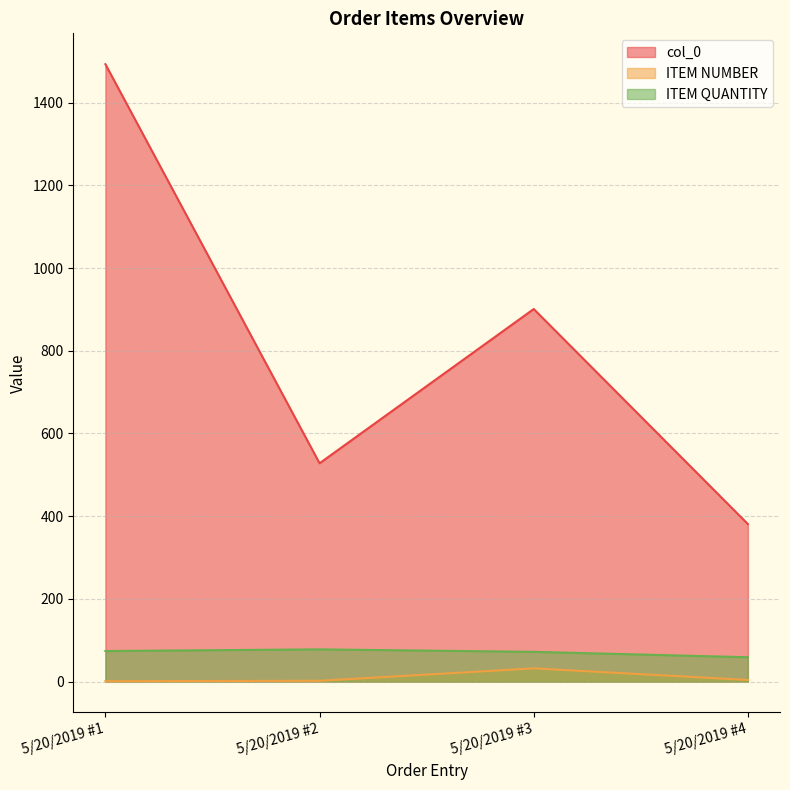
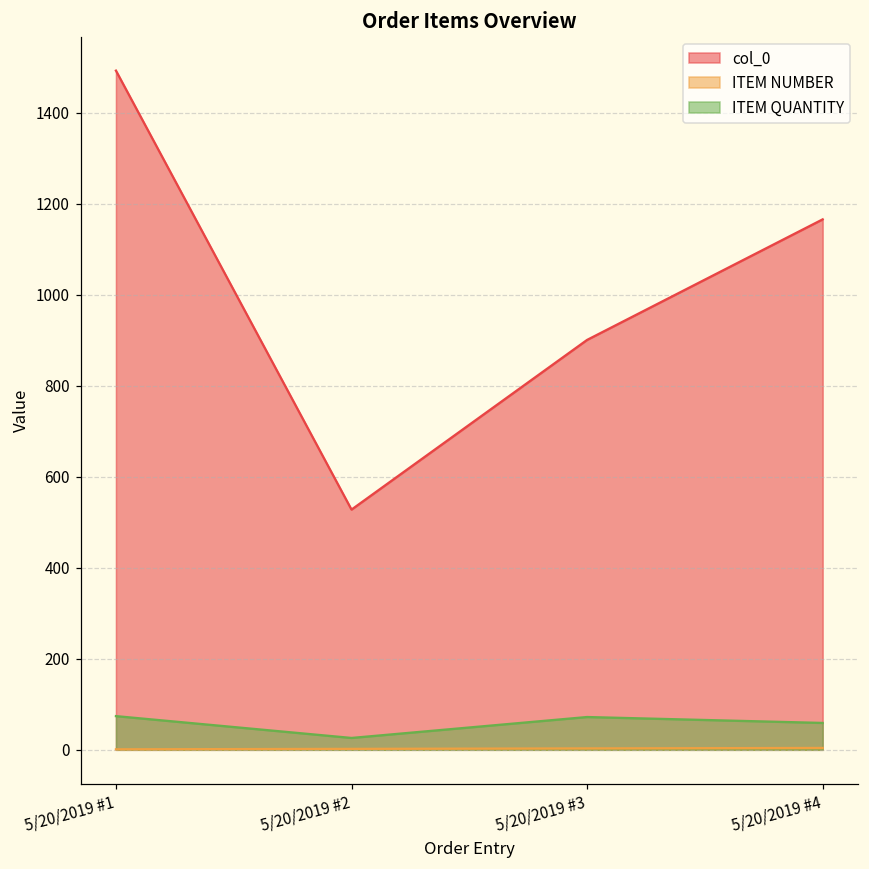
  {
    "col_0": {
      "5/20/2019 #1": 1490,
      "5/20/2019 #2": 530,
      "5/20/2019 #3": 900,
-     "5/20/2019 #4": 380
+     "5/20/2019 #4": 1170
    },
    "ITEM NUMBER": {
      "5/20/2019 #1": 0,
      "5/20/2019 #2": 0,
-     "5/20/2019 #3": 30,
+     "5/20/2019 #3": 0,
      "5/20/2019 #4": 0
    },
    "ITEM QUANTITY": {
      "5/20/2019 #1": 70,
-     "5/20/2019 #2": 80,
+     "5/20/2019 #2": 30,
      "5/20/2019 #3": 70,
      "5/20/2019 #4": 60
    }
  }
